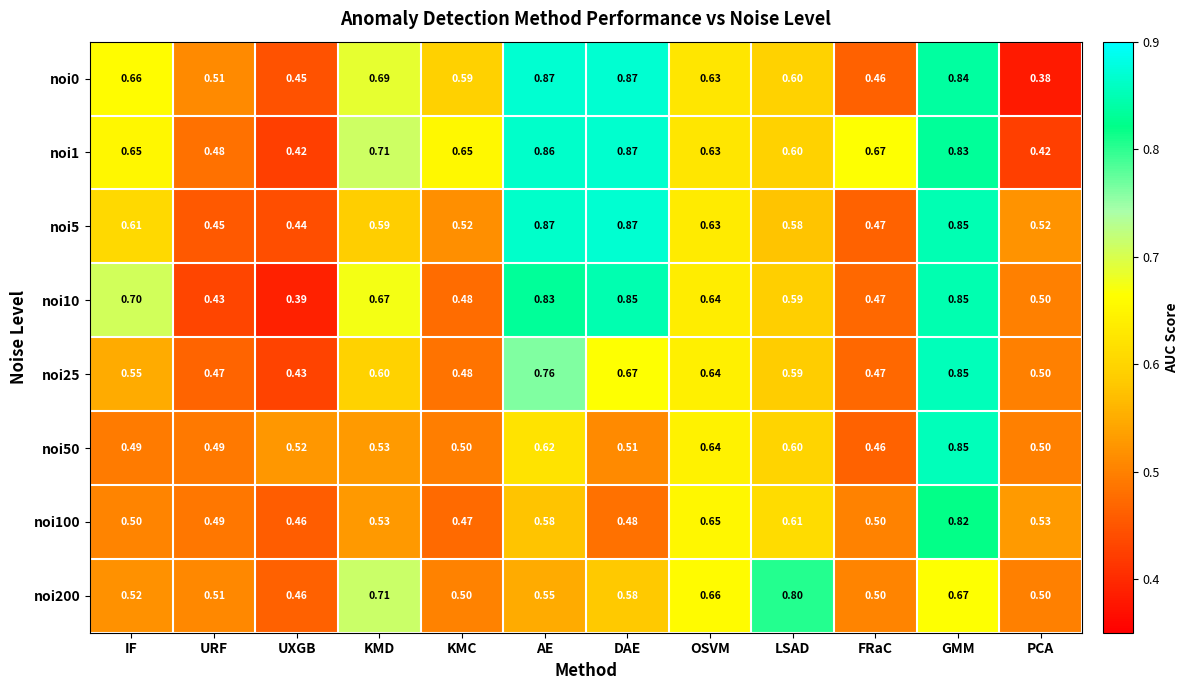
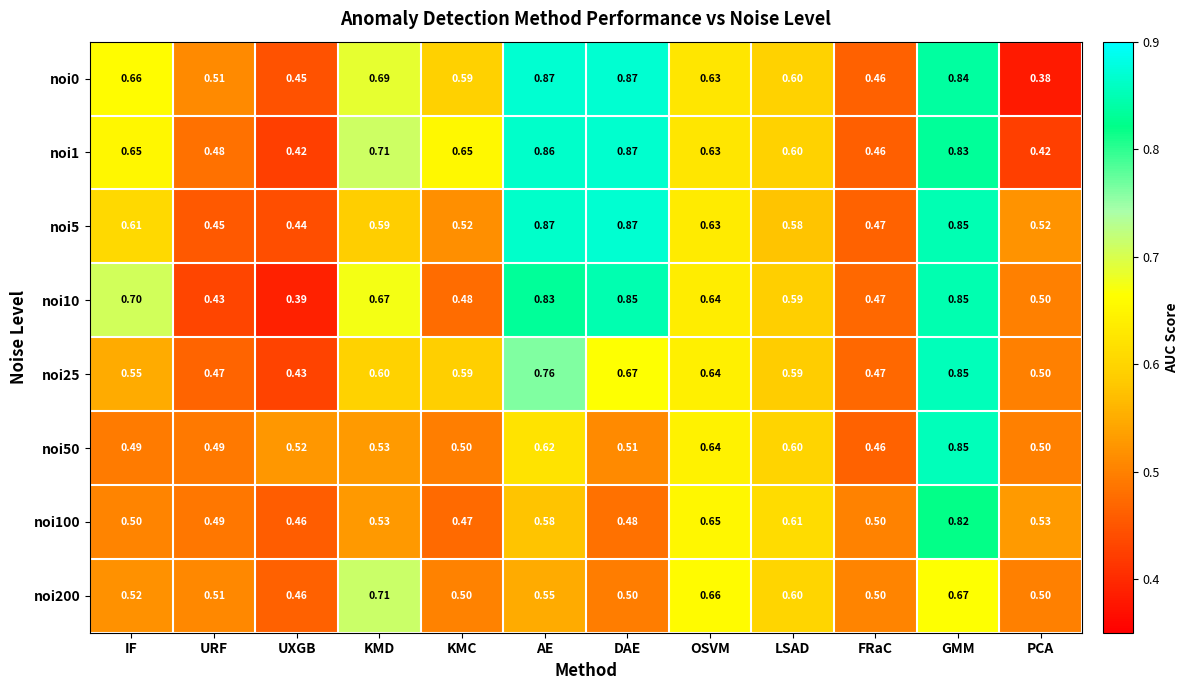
  {
    "noi0": {
      "IF": 0.66,
      "URF": 0.51,
      "UXGB": 0.45,
      "KMD": 0.69,
      "KMC": 0.59,
      "AE": 0.87,
      "DAE": 0.87,
      "OSVM": 0.63,
      "LSAD": 0.60,
      "FRaC": 0.46,
      "GMM": 0.84,
      "PCA": 0.38
    },
    "noi1": {
      "IF": 0.65,
      "URF": 0.48,
      "UXGB": 0.42,
      "KMD": 0.71,
      "KMC": 0.65,
      "AE": 0.86,
      "DAE": 0.87,
      "OSVM": 0.63,
      "LSAD": 0.60,
-     "FRaC": 0.67,
+     "FRaC": 0.46,
      "GMM": 0.83,
      "PCA": 0.42
    },
    "noi5": {
      "IF": 0.61,
      "URF": 0.45,
      "UXGB": 0.44,
      "KMD": 0.59,
      "KMC": 0.52,
      "AE": 0.87,
      "DAE": 0.87,
      "OSVM": 0.63,
      "LSAD": 0.58,
      "FRaC": 0.47,
      "GMM": 0.85,
      "PCA": 0.52
    },
    "noi10": {
      "IF": 0.70,
      "URF": 0.43,
      "UXGB": 0.39,
      "KMD": 0.67,
      "KMC": 0.48,
      "AE": 0.83,
      "DAE": 0.85,
      "OSVM": 0.64,
      "LSAD": 0.59,
      "FRaC": 0.47,
      "GMM": 0.85,
      "PCA": 0.50
    },
    "noi25": {
      "IF": 0.55,
      "URF": 0.47,
      "UXGB": 0.43,
      "KMD": 0.60,
-     "KMC": 0.48,
+     "KMC": 0.59,
      "AE": 0.76,
      "DAE": 0.67,
      "OSVM": 0.64,
      "LSAD": 0.59,
      "FRaC": 0.47,
      "GMM": 0.85,
      "PCA": 0.50
    },
    "noi50": {
      "IF": 0.49,
      "URF": 0.49,
      "UXGB": 0.52,
      "KMD": 0.53,
      "KMC": 0.50,
      "AE": 0.62,
      "DAE": 0.51,
      "OSVM": 0.64,
      "LSAD": 0.60,
      "FRaC": 0.46,
      "GMM": 0.85,
      "PCA": 0.50
    },
    "noi100": {
      "IF": 0.50,
      "URF": 0.49,
      "UXGB": 0.46,
      "KMD": 0.53,
      "KMC": 0.47,
      "AE": 0.58,
      "DAE": 0.48,
      "OSVM": 0.65,
      "LSAD": 0.61,
      "FRaC": 0.50,
      "GMM": 0.82,
      "PCA": 0.53
    },
    "noi200": {
      "IF": 0.52,
      "URF": 0.51,
      "UXGB": 0.46,
      "KMD": 0.71,
      "KMC": 0.50,
      "AE": 0.55,
-     "DAE": 0.58,
+     "DAE": 0.50,
      "OSVM": 0.66,
-     "LSAD": 0.80,
+     "LSAD": 0.60,
      "FRaC": 0.50,
      "GMM": 0.67,
      "PCA": 0.50
    }
  }
